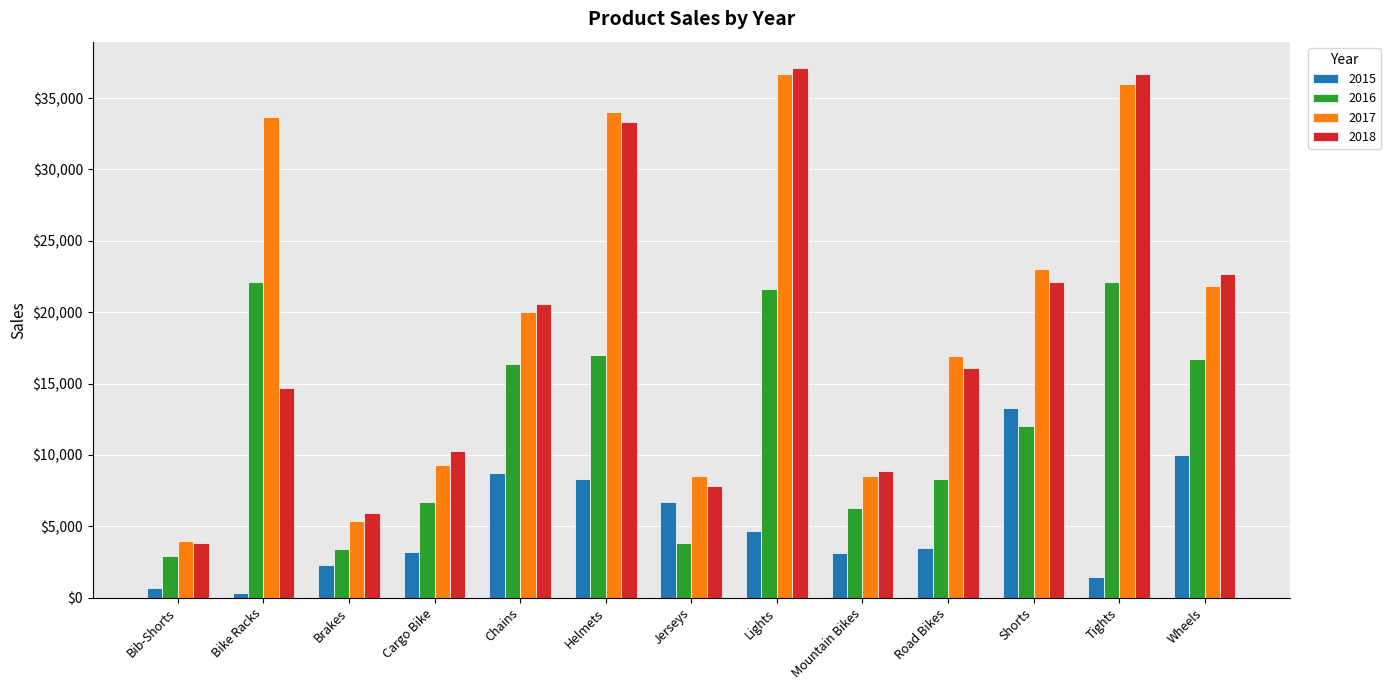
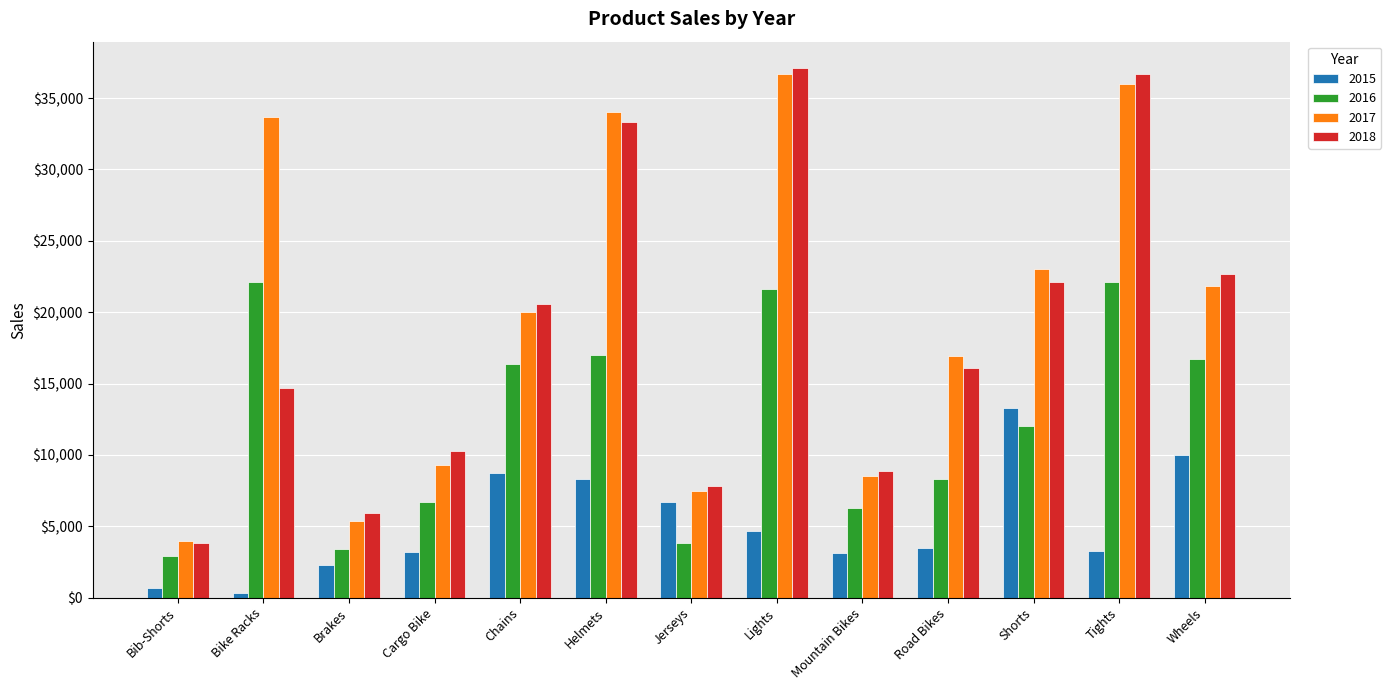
  {
    "2015": {
      "Bib-Shorts": "$700",
      "Bike Racks": "$300",
      "Brakes": "$2,300",
      "Cargo Bike": "$3,200",
      "Chains": "$8,700",
      "Helmets": "$8,300",
      "Jerseys": "$6,700",
      "Lights": "$4,700",
      "Mountain Bikes": "$3,100",
      "Road Bikes": "$3,500",
      "Shorts": "$13,300",
-     "Tights": "$1,400",
+     "Tights": "$3,300",
      "Wheels": "$10,000"
    },
    "2016": {
      "Bib-Shorts": "$2,900",
      "Bike Racks": "$22,100",
      "Brakes": "$3,400",
      "Cargo Bike": "$6,700",
      "Chains": "$16,400",
      "Helmets": "$17,000",
      "Jerseys": "$3,800",
      "Lights": "$21,600",
      "Mountain Bikes": "$6,300",
      "Road Bikes": "$8,300",
      "Shorts": "$12,000",
      "Tights": "$22,100",
      "Wheels": "$16,700"
    },
    "2017": {
      "Bib-Shorts": "$4,000",
      "Bike Racks": "$33,700",
      "Brakes": "$5,400",
      "Cargo Bike": "$9,300",
      "Chains": "$20,000",
      "Helmets": "$34,000",
-     "Jerseys": "$8,500",
+     "Jerseys": "$7,500",
      "Lights": "$36,700",
      "Mountain Bikes": "$8,500",
      "Road Bikes": "$16,900",
      "Shorts": "$23,000",
      "Tights": "$36,000",
      "Wheels": "$21,800"
    },
    "2018": {
      "Bib-Shorts": "$3,800",
      "Bike Racks": "$14,700",
      "Brakes": "$5,900",
      "Cargo Bike": "$10,300",
      "Chains": "$20,600",
      "Helmets": "$33,300",
      "Jerseys": "$7,800",
      "Lights": "$37,100",
      "Mountain Bikes": "$8,900",
      "Road Bikes": "$16,100",
      "Shorts": "$22,100",
      "Tights": "$36,700",
      "Wheels": "$22,700"
    }
  }
